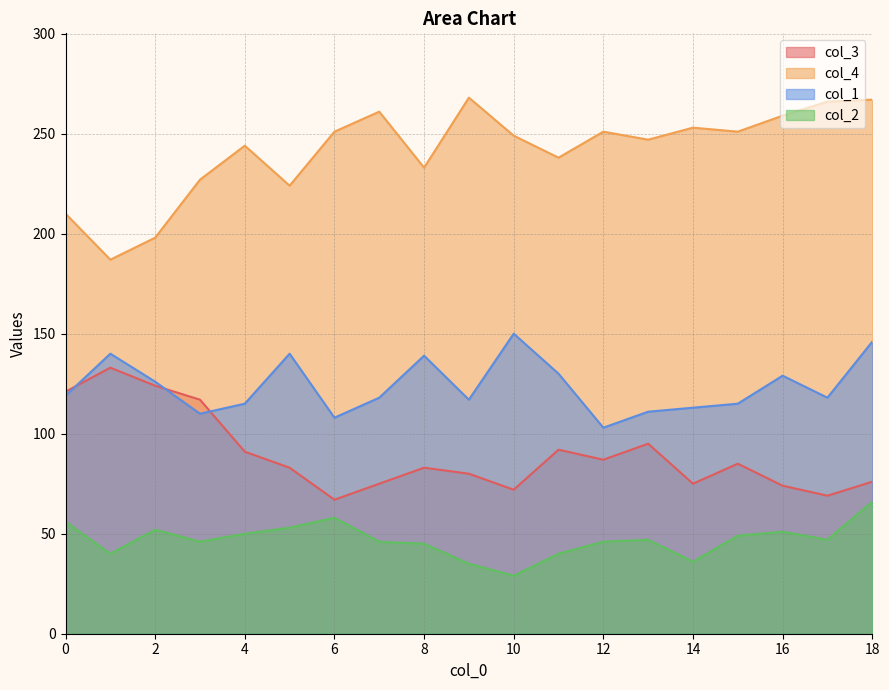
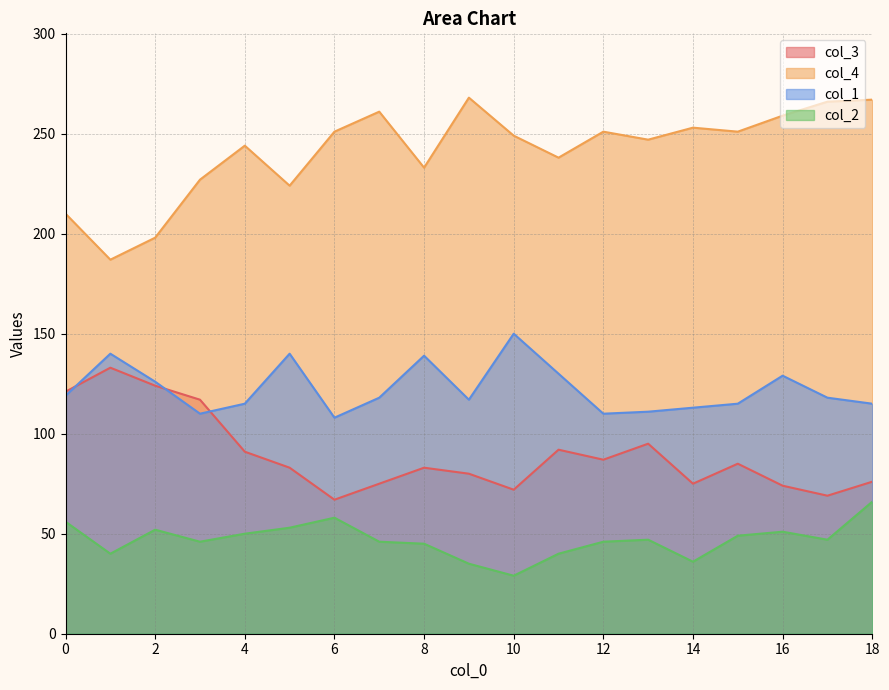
  {
    "col_1": {
      "0": 119,
      "2": 126,
      "4": 115,
      "6": 108,
      "8": 139,
      "10": 150,
-     "12": 103,
+     "12": 110,
      "14": 113,
      "16": 129,
-     "18": 146
+     "18": 115
    },
    "col_2": {
      "0": 56,
      "2": 52,
      "4": 50,
      "6": 58,
      "8": 45,
      "10": 29,
      "12": 46,
      "14": 36,
      "16": 51,
      "18": 66
    }
  }
